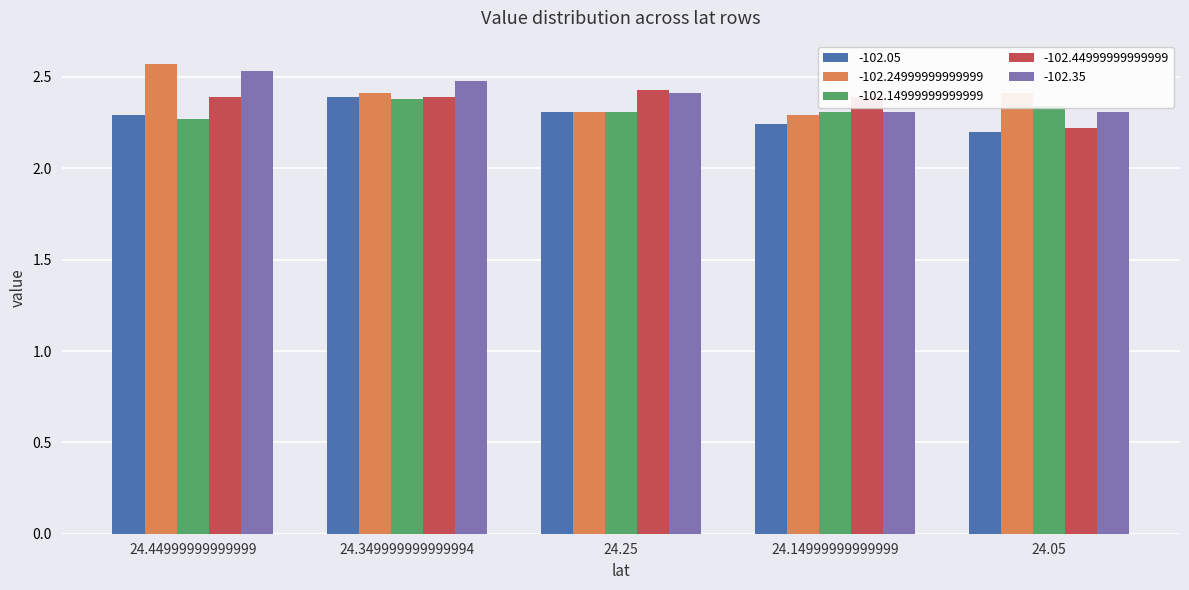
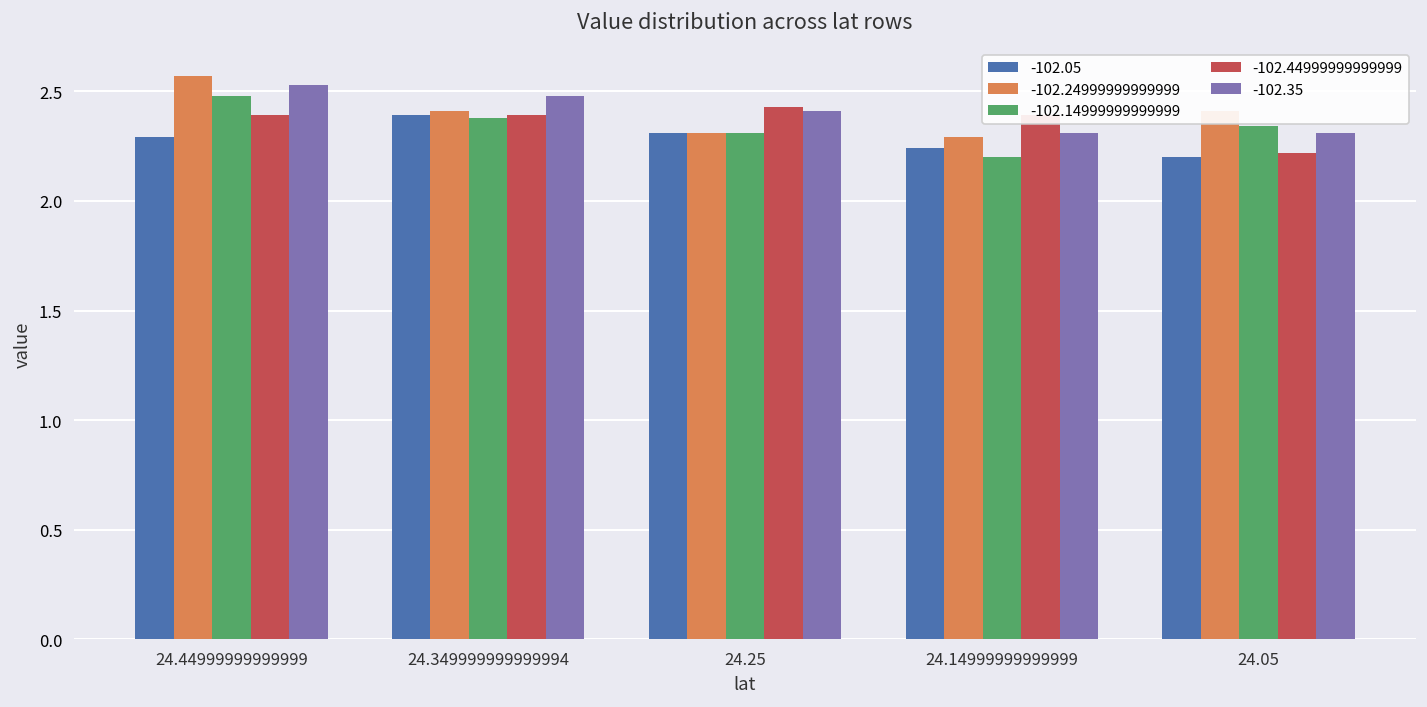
  {
    "-102.14999999999999": {
-     "24.44999999999999": 2.27,
+     "24.44999999999999": 2.48,
      "24.349999999999994": 2.38,
      "24.25": 2.31,
-     "24.14999999999999": 2.31
+     "24.14999999999999": 2.20
    }
  }
